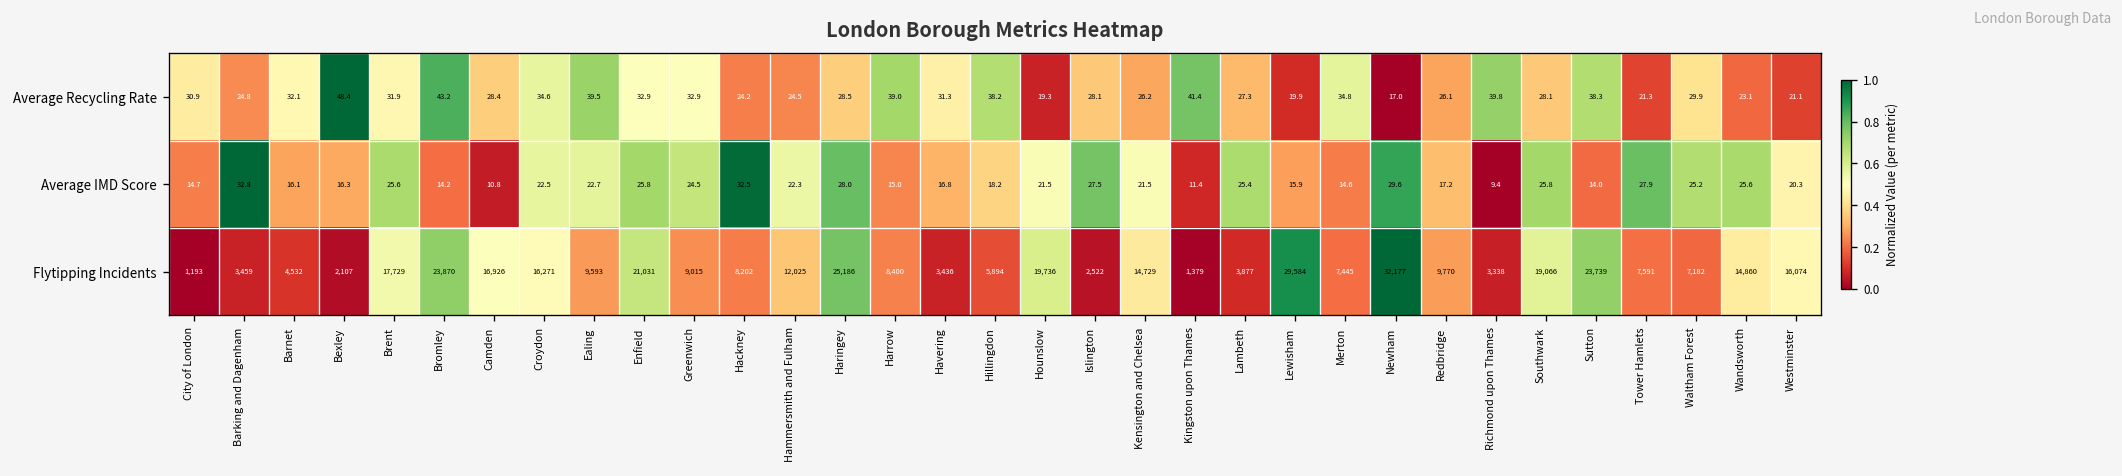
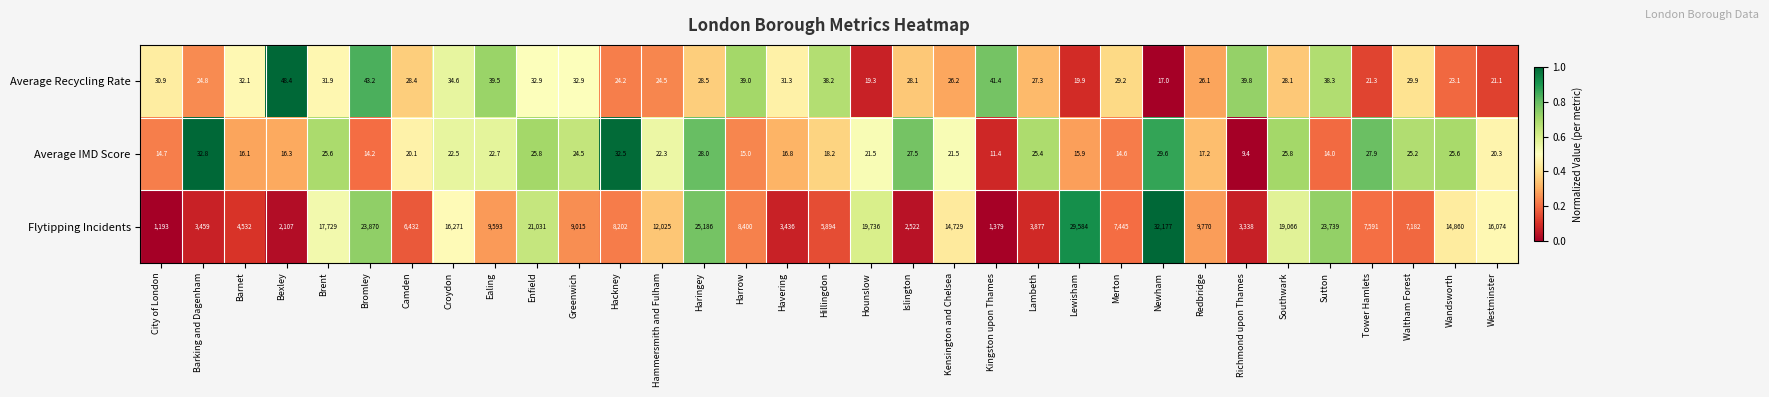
  {
    "Average Recycling Rate": {
      "City of London": "30.9",
      "Barking and Dagenham": "24.8",
      "Barnet": "32.1",
      "Bexley": "48.4",
      "Brent": "31.9",
      "Bromley": "43.2",
      "Camden": "28.4",
      "Croydon": "34.6",
      "Ealing": "39.5",
      "Enfield": "32.9",
      "Greenwich": "32.9",
      "Hackney": "24.2",
      "Hammersmith and Fulham": "24.5",
      "Haringey": "28.5",
      "Harrow": "39.0",
      "Havering": "31.3",
      "Hillingdon": "38.2",
      "Hounslow": "19.3",
      "Islington": "28.1",
      "Kensington and Chelsea": "26.2",
      "Kingston upon Thames": "41.4",
      "Lambeth": "27.3",
      "Lewisham": "19.9",
-     "Merton": "34.8",
+     "Merton": "29.2",
      "Newham": "17.0",
      "Redbridge": "26.1",
      "Richmond upon Thames": "39.8",
      "Southwark": "28.1",
      "Sutton": "38.3",
      "Tower Hamlets": "21.3",
      "Waltham Forest": "29.9",
      "Wandsworth": "23.1",
      "Westminster": "21.1"
    },
    "Average IMD Score": {
      "City of London": "14.7",
      "Barking and Dagenham": "32.8",
      "Barnet": "16.1",
      "Bexley": "16.3",
      "Brent": "25.6",
      "Bromley": "14.2",
-     "Camden": "10.8",
+     "Camden": "20.1",
      "Croydon": "22.5",
      "Ealing": "22.7",
      "Enfield": "25.8",
      "Greenwich": "24.5",
      "Hackney": "32.5",
      "Hammersmith and Fulham": "22.3",
      "Haringey": "28.0",
      "Harrow": "15.0",
      "Havering": "16.8",
      "Hillingdon": "18.2",
      "Hounslow": "21.5",
      "Islington": "27.5",
      "Kensington and Chelsea": "21.5",
      "Kingston upon Thames": "11.4",
      "Lambeth": "25.4",
      "Lewisham": "15.9",
      "Merton": "14.6",
      "Newham": "29.6",
      "Redbridge": "17.2",
      "Richmond upon Thames": "9.4",
      "Southwark": "25.8",
      "Sutton": "14.0",
      "Tower Hamlets": "27.9",
      "Waltham Forest": "25.2",
      "Wandsworth": "25.6",
      "Westminster": "20.3"
    },
    "Flytipping Incidents": {
      "City of London": "1,193",
      "Barking and Dagenham": "3,459",
      "Barnet": "4,532",
      "Bexley": "2,107",
      "Brent": "17,729",
      "Bromley": "23,870",
-     "Camden": "16,926",
+     "Camden": "6,432",
      "Croydon": "16,271",
      "Ealing": "9,593",
      "Enfield": "21,031",
      "Greenwich": "9,015",
      "Hackney": "8,202",
      "Hammersmith and Fulham": "12,025",
      "Haringey": "25,186",
      "Harrow": "8,400",
      "Havering": "3,436",
      "Hillingdon": "5,894",
      "Hounslow": "19,736",
      "Islington": "2,522",
      "Kensington and Chelsea": "14,729",
      "Kingston upon Thames": "1,379",
      "Lambeth": "3,877",
      "Lewisham": "29,584",
      "Merton": "7,445",
      "Newham": "32,177",
      "Redbridge": "9,770",
      "Richmond upon Thames": "3,338",
      "Southwark": "19,066",
      "Sutton": "23,739",
      "Tower Hamlets": "7,591",
      "Waltham Forest": "7,182",
      "Wandsworth": "14,860",
      "Westminster": "16,074"
    }
  }
